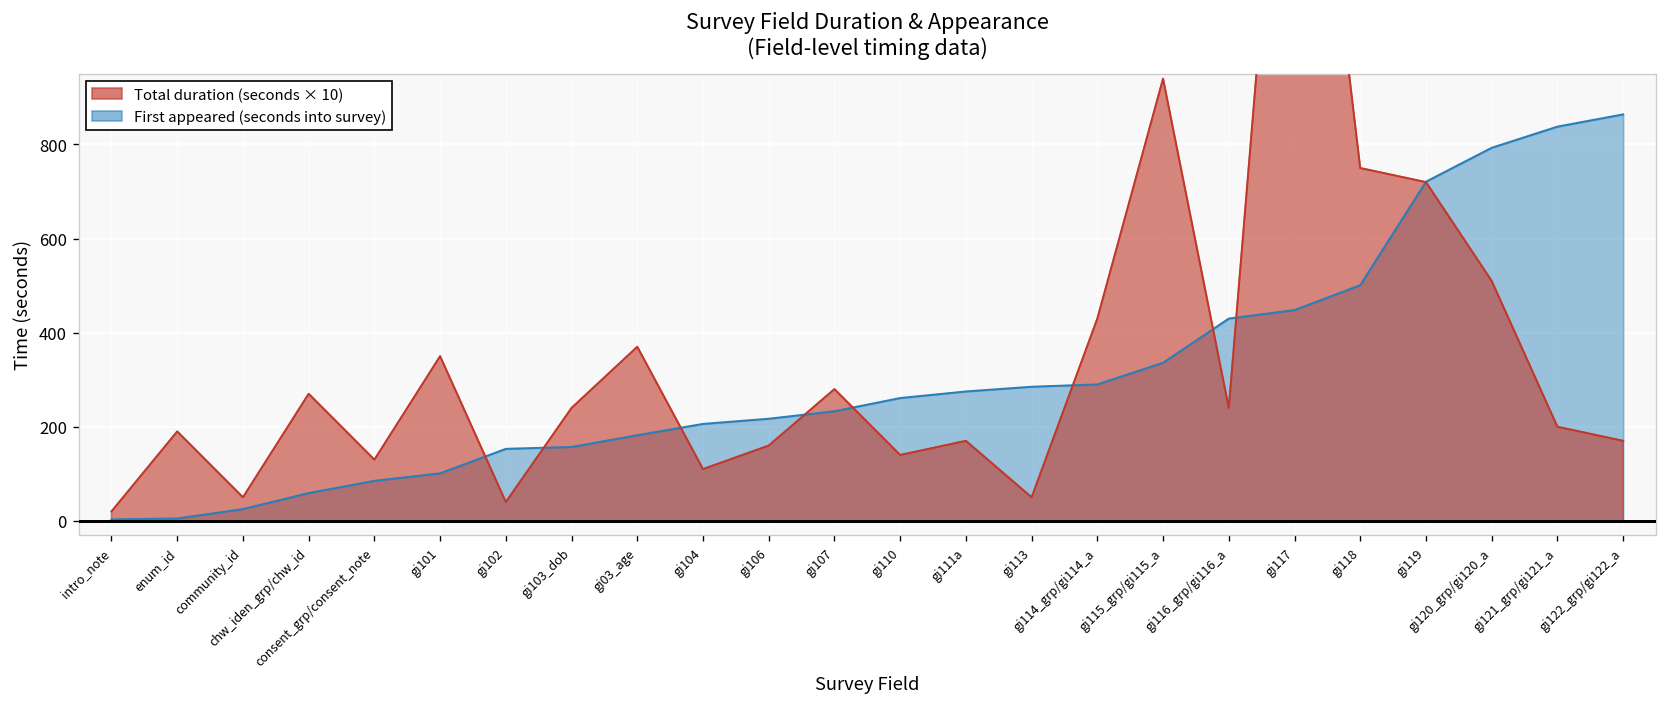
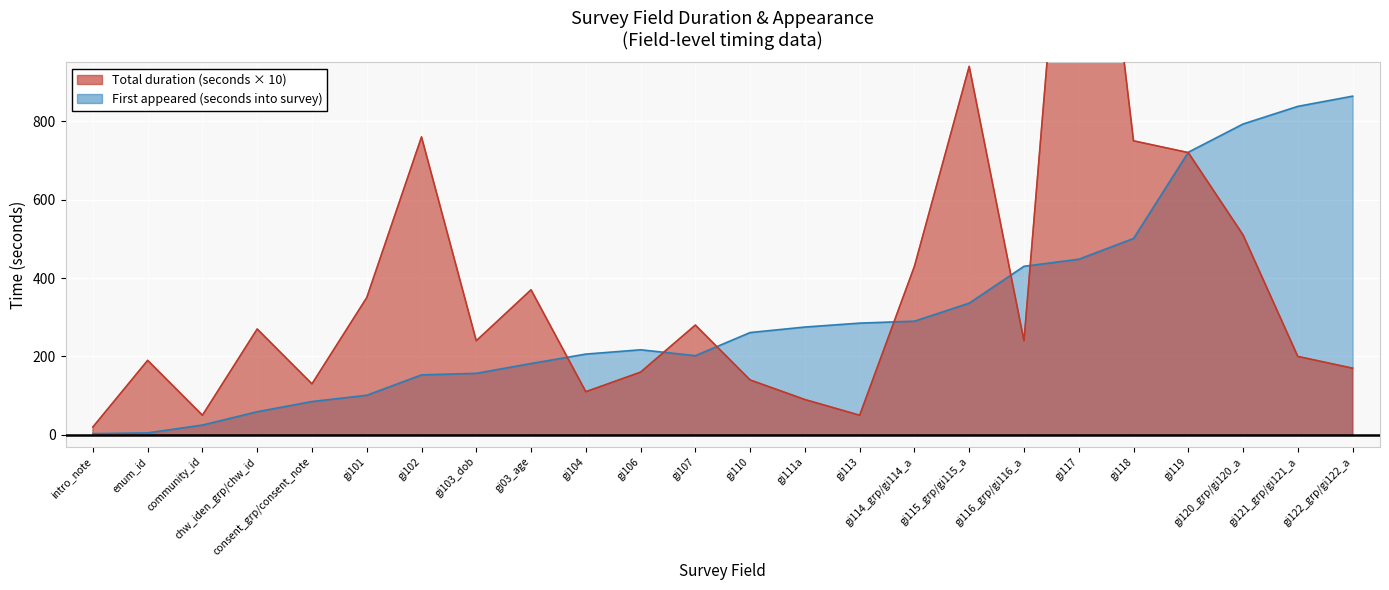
  {
    "First appeared (seconds into survey)": {
      "intro_note": 0,
      "enum_id": 10,
      "community_id": 30,
      "chw_iden_grp/chw_id": 60,
      "consent_grp/consent_note": 90,
      "gi101": 100,
      "gi102": 150,
      "gi103_dob": 160,
      "gi03_age": 180,
      "gi104": 210,
      "gi106": 220,
-     "gi107": 230,
+     "gi107": 200,
      "gi110": 260,
      "gi111a": 280,
      "gi113": 290,
      "gi114_grp/gi114_a": 290,
      "gi115_grp/gi115_a": 340,
      "gi116_grp/gi116_a": 430,
      "gi117": 450,
      "gi118": 500,
      "gi120_grp/gi120_a": 790,
      "gi121_grp/gi121_a": 840,
      "gi122_grp/gi122_a": 860
    },
    "Total duration (seconds × 10)": {
      "intro_note": 20,
      "enum_id": 190,
      "community_id": 50,
      "chw_iden_grp/chw_id": 270,
      "consent_grp/consent_note": 130,
      "gi101": 350,
-     "gi102": 40,
+     "gi102": 760,
      "gi103_dob": 240,
      "gi03_age": 370,
      "gi104": 110,
      "gi106": 160,
      "gi107": 280,
      "gi110": 140,
-     "gi111a": 170,
+     "gi111a": 90,
      "gi113": 50,
      "gi114_grp/gi114_a": 430,
      "gi115_grp/gi115_a": 940,
      "gi116_grp/gi116_a": 240,
      "gi118": 750,
      "gi120_grp/gi120_a": 510,
      "gi121_grp/gi121_a": 200,
      "gi122_grp/gi122_a": 170
    }
  }
